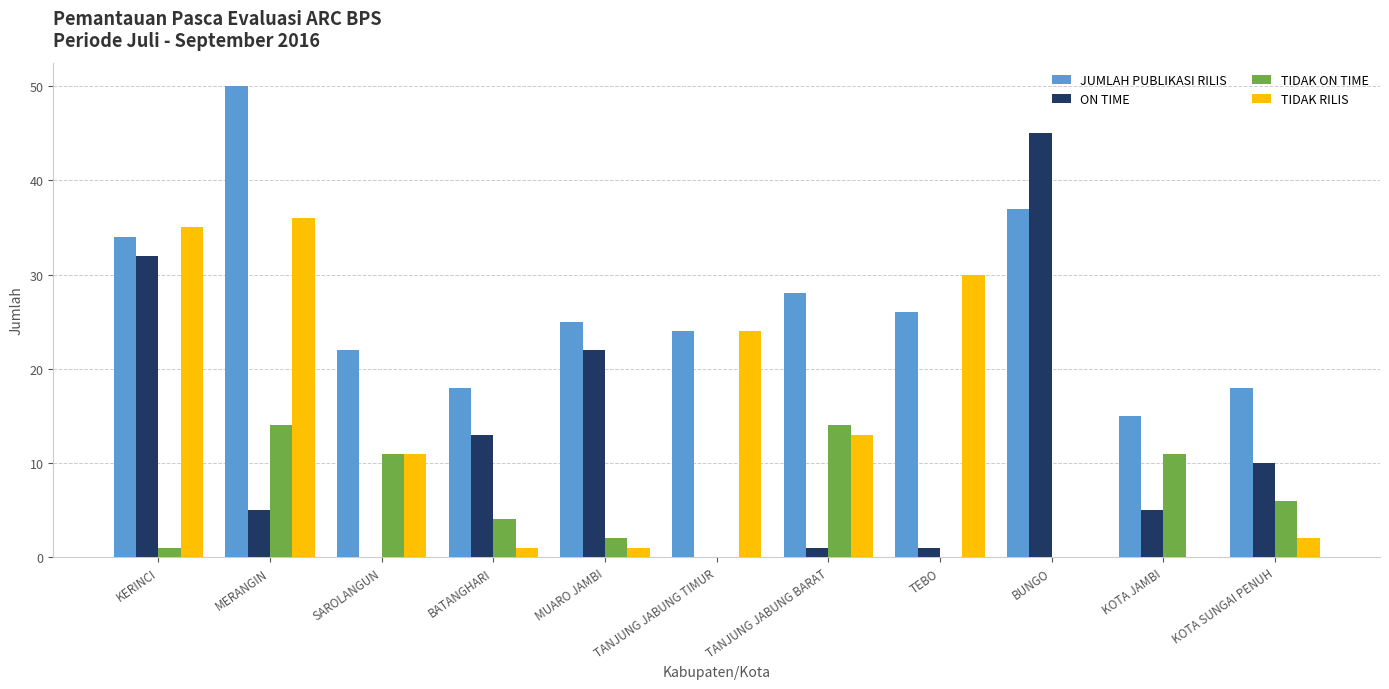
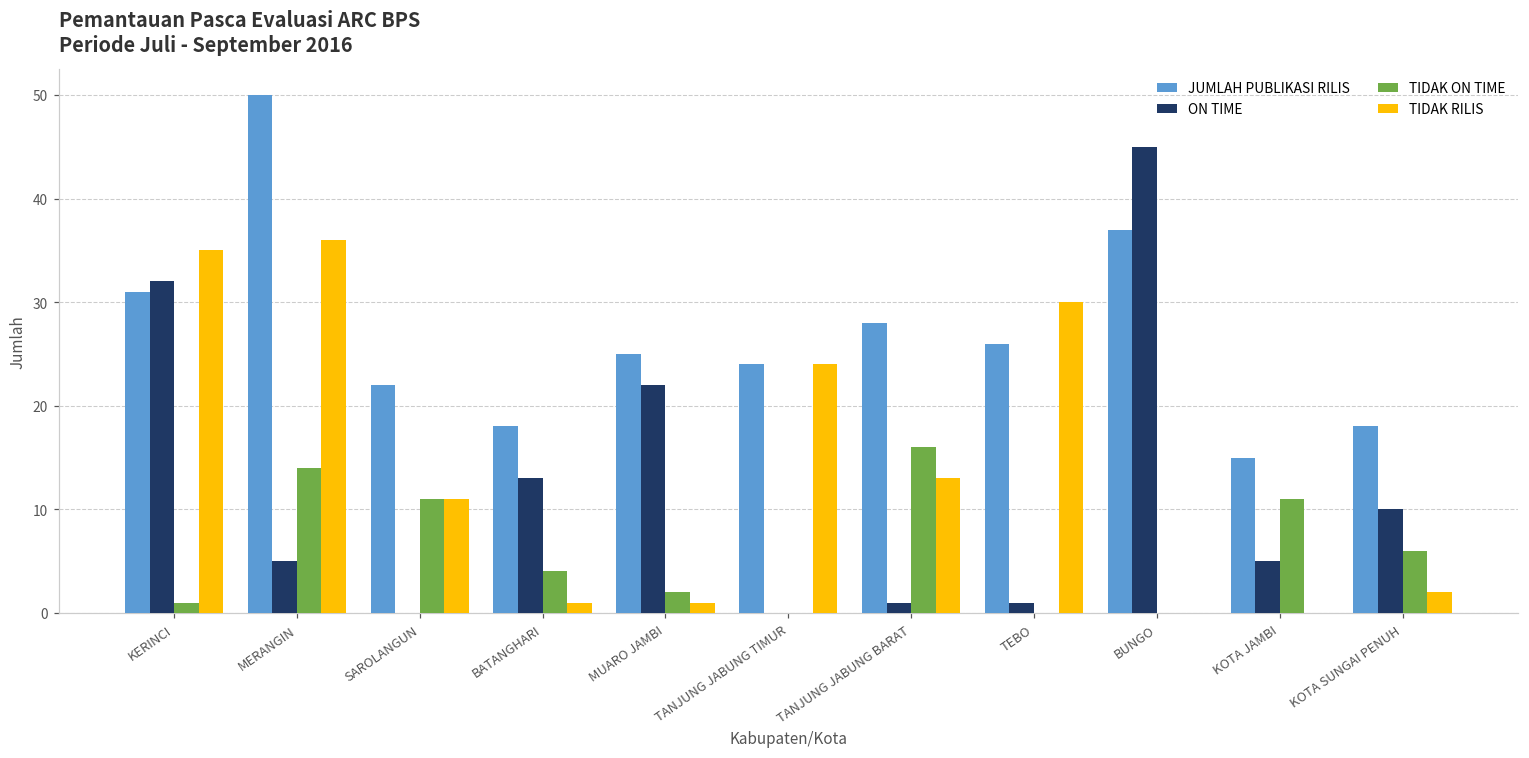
  {
    "JUMLAH PUBLIKASI RILIS": {
-     "KERINCI": 34,
+     "KERINCI": 31,
      "MERANGIN": 50,
      "SAROLANGUN": 22,
      "BATANGHARI": 18,
      "MUARO JAMBI": 25,
      "TANJUNG JABUNG TIMUR": 24,
      "TANJUNG JABUNG BARAT": 28,
      "TEBO": 26,
      "BUNGO": 37,
      "KOTA JAMBI": 15,
      "KOTA SUNGAI PENUH": 18
    },
    "ON TIME": {
      "KERINCI": 32,
      "MERANGIN": 5,
      "SAROLANGUN": 0,
      "BATANGHARI": 13,
      "MUARO JAMBI": 22,
      "TANJUNG JABUNG TIMUR": 0,
      "TANJUNG JABUNG BARAT": 1,
      "TEBO": 1,
      "BUNGO": 45,
      "KOTA JAMBI": 5,
      "KOTA SUNGAI PENUH": 10
    },
    "TIDAK ON TIME": {
      "KERINCI": 1,
      "MERANGIN": 14,
      "SAROLANGUN": 11,
      "BATANGHARI": 4,
      "MUARO JAMBI": 2,
      "TANJUNG JABUNG TIMUR": 0,
-     "TANJUNG JABUNG BARAT": 14,
+     "TANJUNG JABUNG BARAT": 16,
      "TEBO": 0,
      "BUNGO": 0,
      "KOTA JAMBI": 11,
      "KOTA SUNGAI PENUH": 6
    },
    "TIDAK RILIS": {
      "KERINCI": 35,
      "MERANGIN": 36,
      "SAROLANGUN": 11,
      "BATANGHARI": 1,
      "MUARO JAMBI": 1,
      "TANJUNG JABUNG TIMUR": 24,
      "TANJUNG JABUNG BARAT": 13,
      "TEBO": 30,
      "BUNGO": 0,
      "KOTA JAMBI": 0,
      "KOTA SUNGAI PENUH": 2
    }
  }
